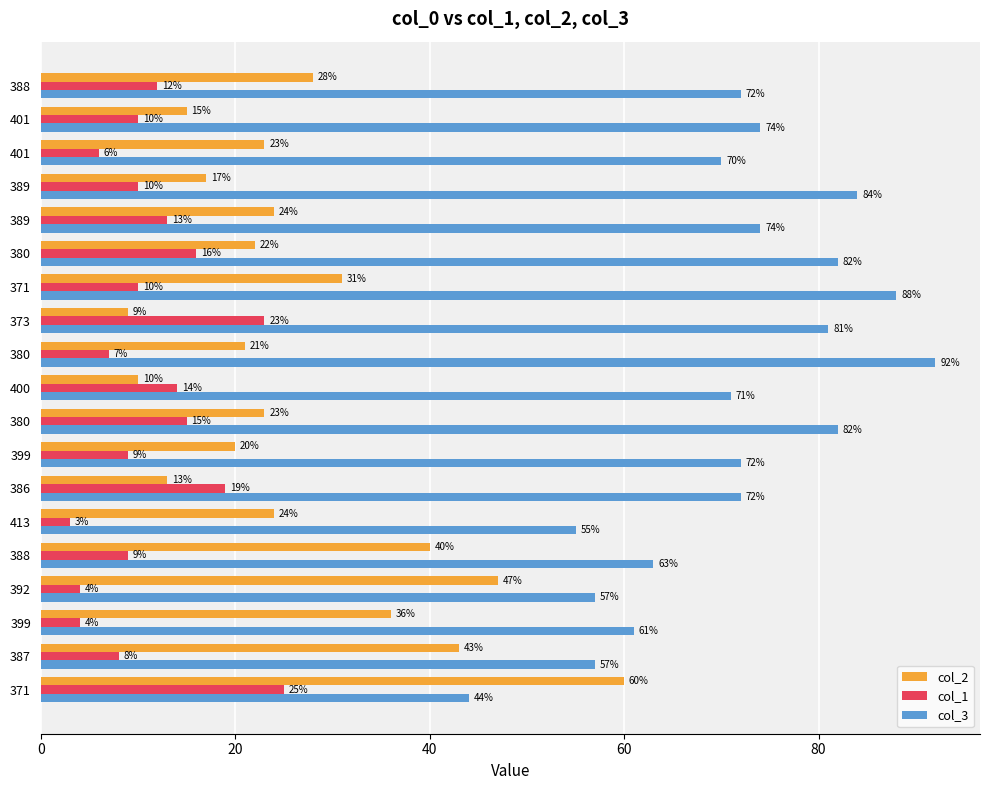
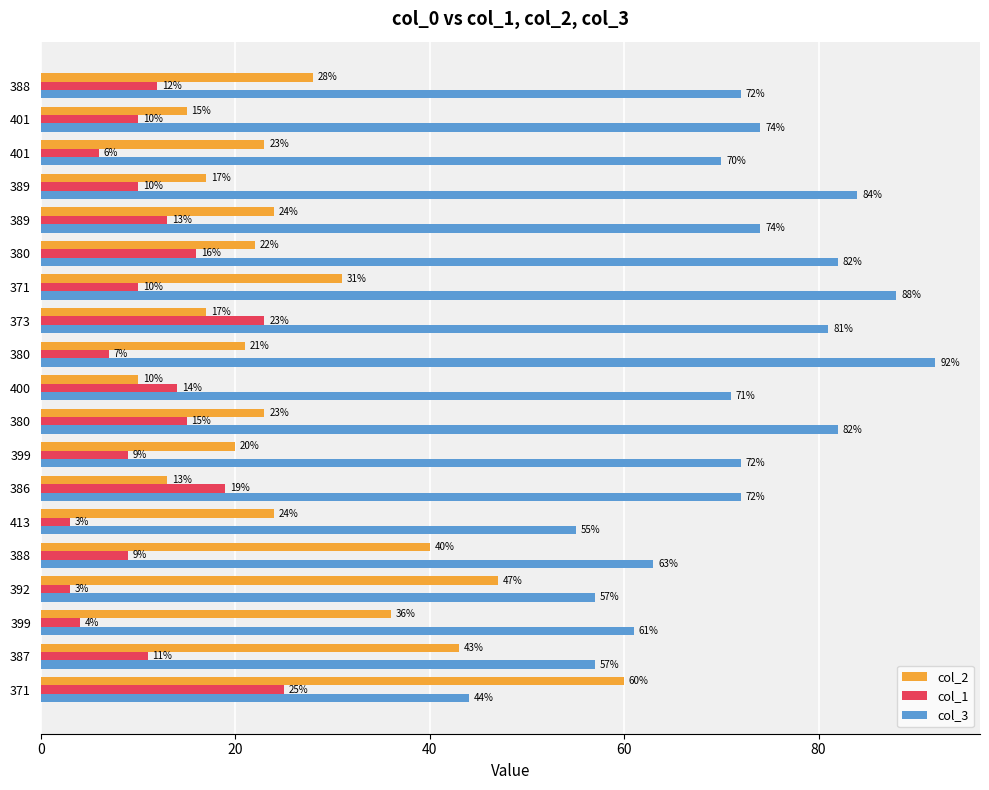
  {
    "col_2": {
-     "373": "9%",
+     "373": "17%",
      "400": "10%",
      "386": "13%",
      "413": "24%",
      "392": "47%",
      "387": "43%"
    },
    "col_1": {
      "373": "23%",
      "400": "14%",
      "386": "19%",
      "413": "3%",
-     "392": "4%",
-     "387": "8%"
+     "392": "3%",
+     "387": "11%"
    },
    "col_3": {
      "373": "81%",
      "400": "71%",
      "386": "72%",
      "413": "55%",
      "392": "57%",
      "387": "57%"
    }
  }
